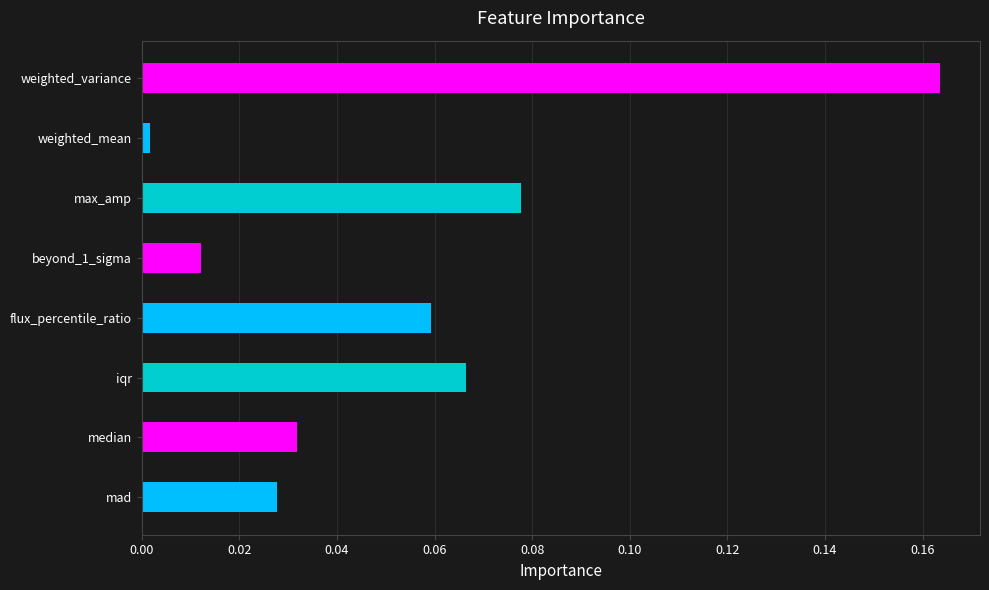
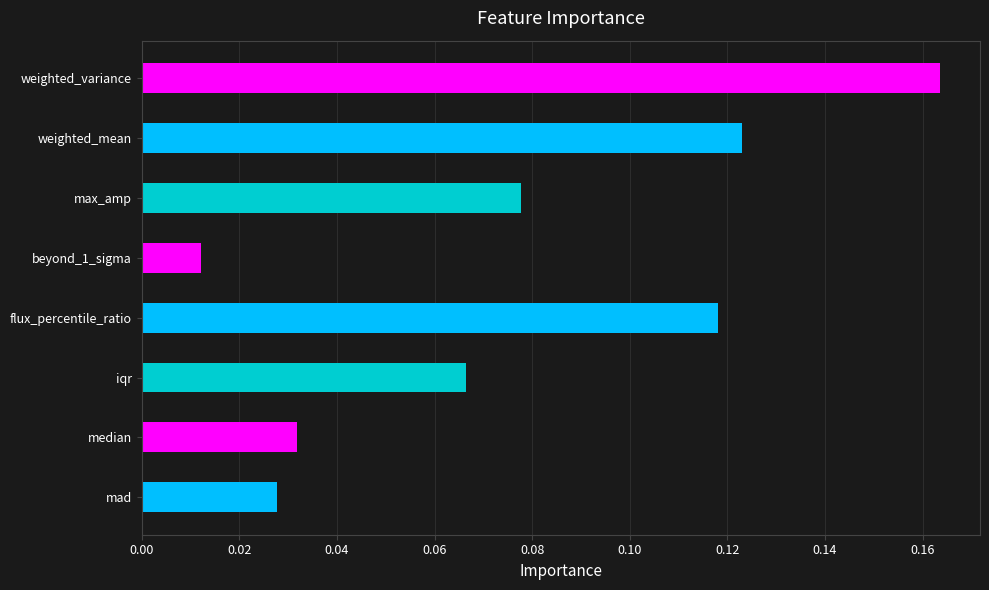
  {
    "weighted_variance": 0.164,
-   "weighted_mean": 0.002,
+   "weighted_mean": 0.123,
    "max_amp": 0.078,
    "beyond_1_sigma": 0.012,
-   "flux_percentile_ratio": 0.059,
+   "flux_percentile_ratio": 0.118,
    "iqr": 0.066,
    "median": 0.032,
    "mad": 0.028
  }
